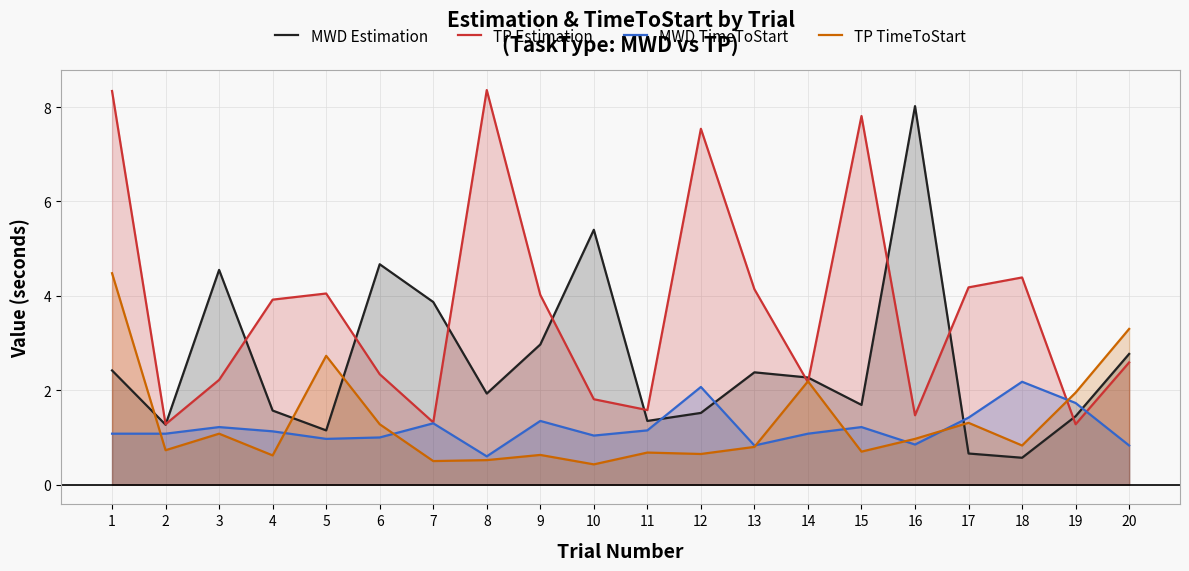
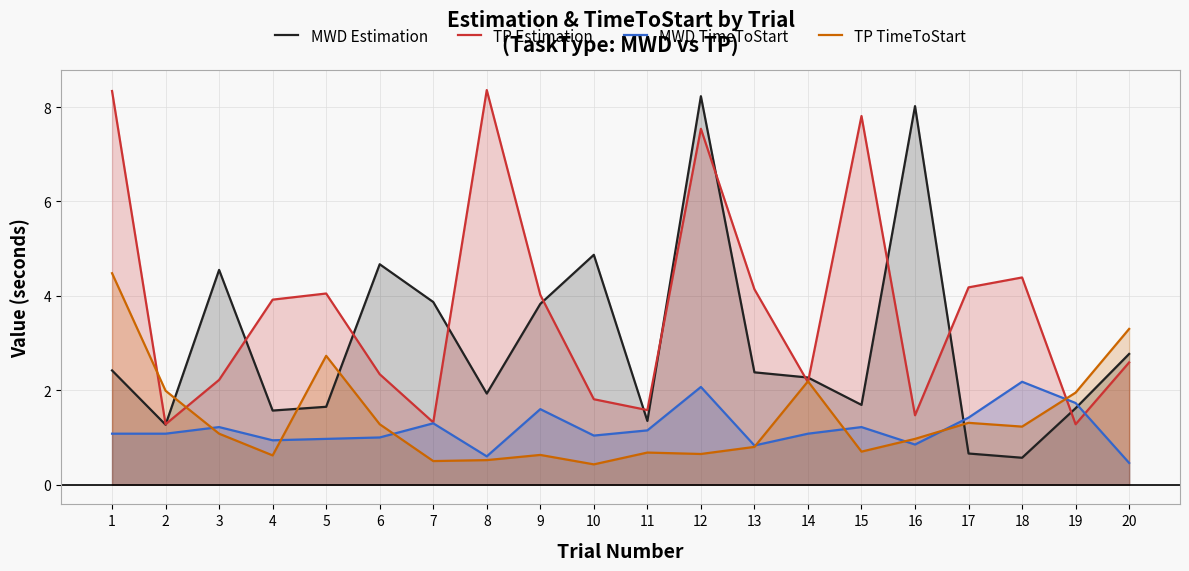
  {
    "MWD Estimation": {
      "1": 2.4,
      "3": 4.6,
      "4": 1.6,
-     "5": 1.2,
+     "5": 1.7,
      "6": 4.7,
      "7": 3.9,
      "8": 1.9,
-     "9": 3.0,
-     "10": 5.4,
+     "9": 3.8,
+     "10": 4.9,
      "11": 1.4,
-     "12": 1.5,
+     "12": 8.2,
      "13": 2.4,
      "14": 2.3,
      "15": 1.7,
      "16": 8.0,
      "17": 0.7,
      "18": 0.6,
-     "19": 1.5,
+     "19": 1.6,
      "20": 2.8
    },
    "TP Estimation": {
      "1": 8.3,
      "3": 2.2,
      "4": 3.9,
      "5": 4.1,
      "6": 2.3,
      "8": 8.4,
      "9": 4.0,
      "10": 1.8,
      "11": 1.6,
      "12": 7.5,
      "13": 4.1,
      "15": 7.8,
      "16": 1.5,
      "17": 4.2,
      "18": 4.4,
      "19": 1.3,
      "20": 2.6
    },
    "MWD TimeToStart": {
      "1": 1.1,
      "2": 1.1,
      "3": 1.2,
-     "4": 1.1,
+     "4": 0.9,
      "5": 1.0,
      "6": 1.0,
      "8": 0.6,
-     "9": 1.4,
+     "9": 1.6,
      "10": 1.0,
      "11": 1.2,
      "12": 2.1,
      "14": 1.1,
      "15": 1.2,
      "16": 0.9,
      "17": 1.4,
      "18": 2.2,
      "19": 1.7,
-     "20": 0.8
+     "20": 0.5
    },
    "TP TimeToStart": {
      "1": 4.5,
-     "2": 0.7,
+     "2": 2.0,
      "3": 1.1,
      "4": 0.6,
      "5": 2.7,
      "6": 1.3,
      "7": 0.5,
      "8": 0.5,
      "9": 0.6,
      "10": 0.4,
      "11": 0.7,
      "12": 0.7,
      "15": 0.7,
      "16": 1.0,
      "17": 1.3,
-     "18": 0.8,
+     "18": 1.2,
      "19": 2.0,
      "20": 3.3
    }
  }
